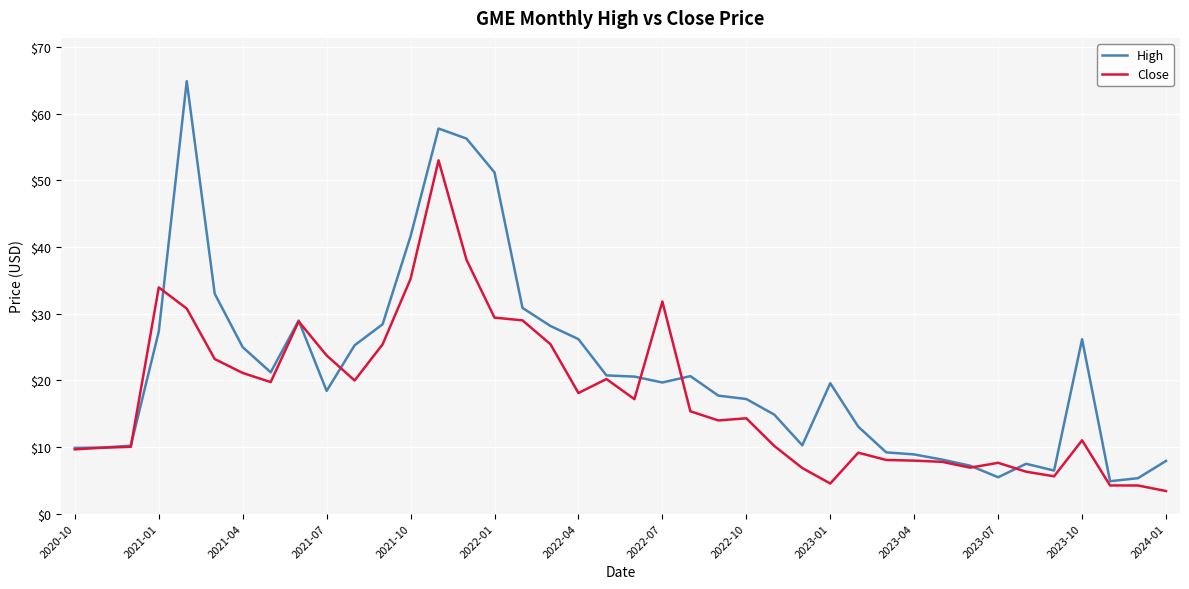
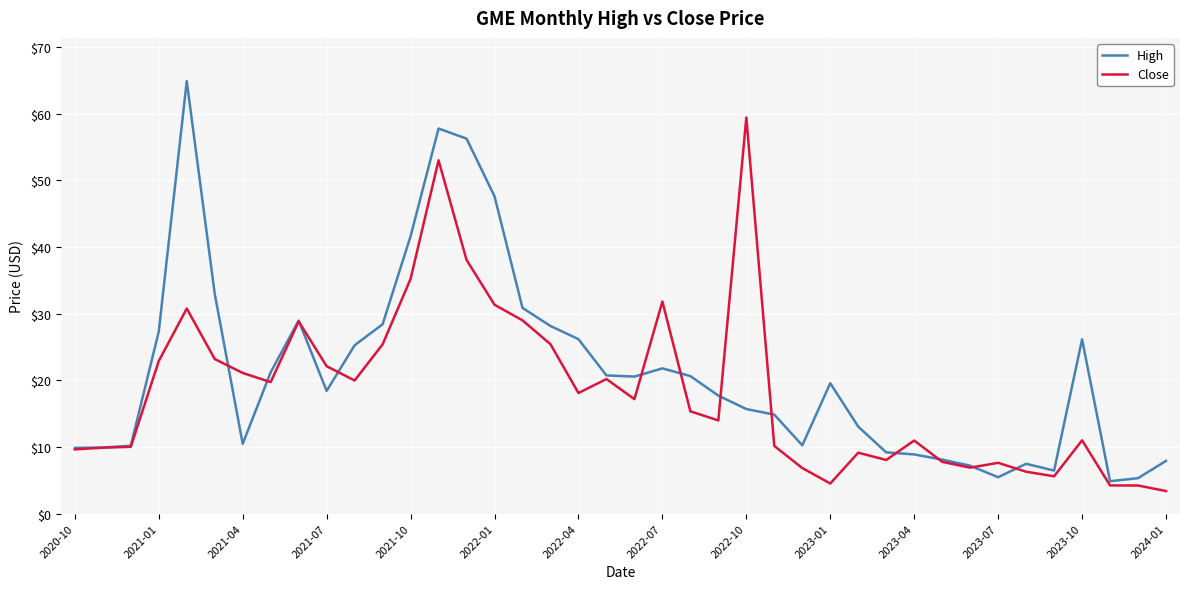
  {
    "High": {
      "2021-01": "$27",
-     "2021-04": "$25",
+     "2021-04": "$10",
      "2021-07": "$18",
      "2021-10": "$42",
-     "2022-01": "$51",
+     "2022-01": "$48",
      "2022-04": "$26",
-     "2022-07": "$20",
-     "2022-10": "$17",
+     "2022-07": "$22",
+     "2022-10": "$16",
      "2023-01": "$20",
      "2023-04": "$9",
      "2023-07": "$5",
      "2023-10": "$26",
      "2024-01": "$8"
    },
    "Close": {
-     "2021-01": "$34",
+     "2021-01": "$23",
      "2021-04": "$21",
-     "2021-07": "$24",
+     "2021-07": "$22",
      "2021-10": "$35",
-     "2022-01": "$29",
+     "2022-01": "$31",
      "2022-04": "$18",
      "2022-07": "$32",
-     "2022-10": "$14",
+     "2022-10": "$59",
      "2023-01": "$5",
-     "2023-04": "$8",
+     "2023-04": "$11",
      "2023-07": "$8",
      "2023-10": "$11",
      "2024-01": "$3"
    }
  }
